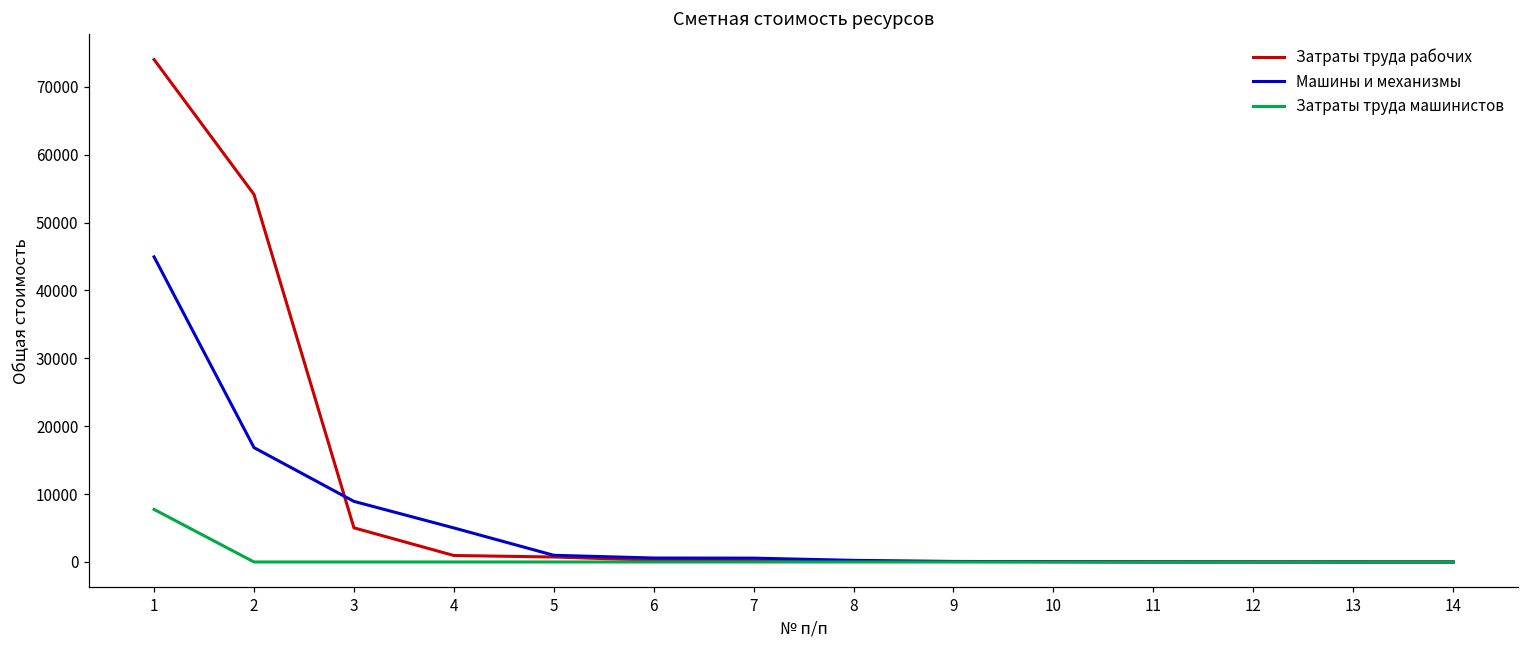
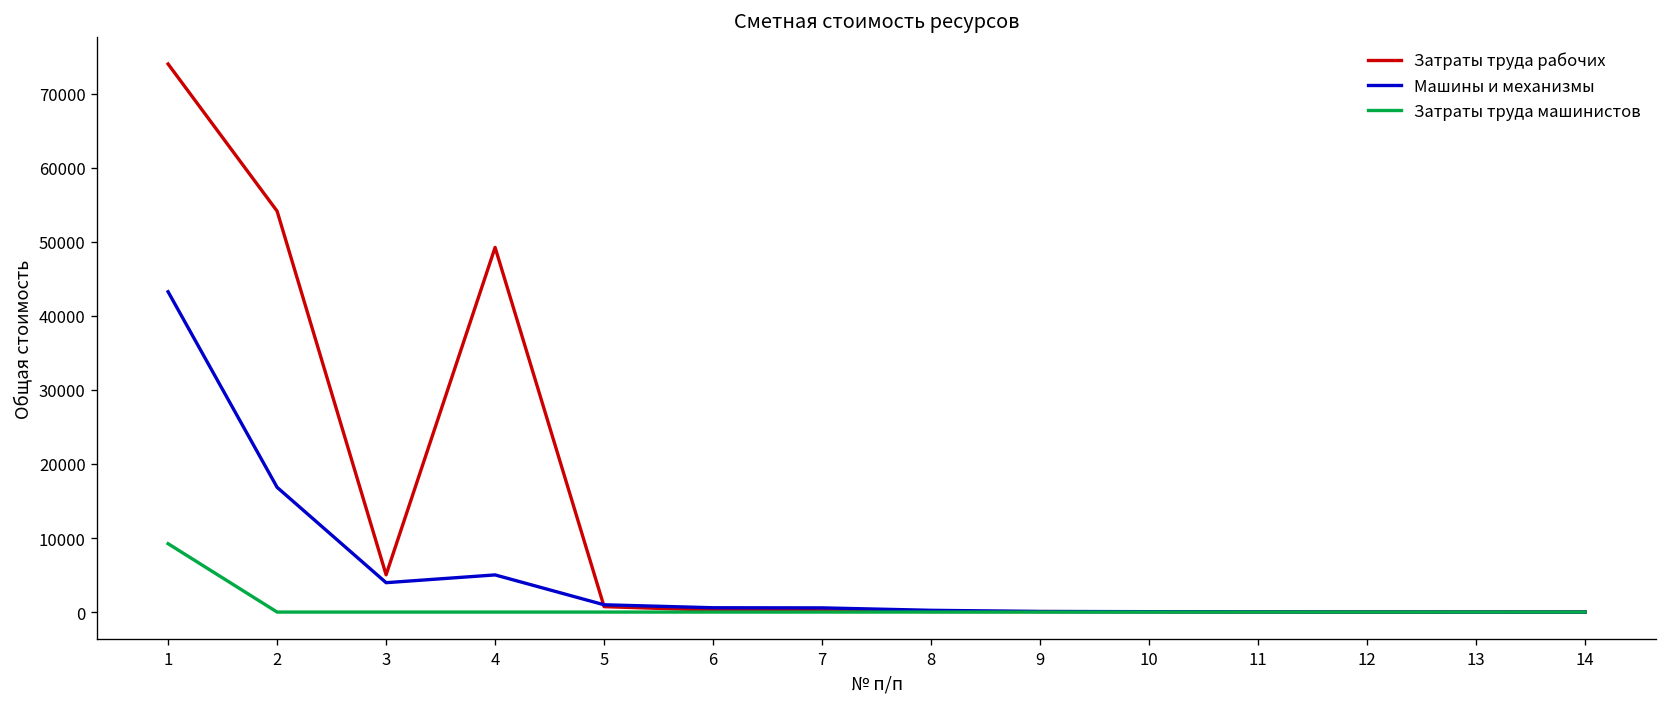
  {
    "Затраты труда рабочих": {
      "1": 74000,
      "2": 54000,
      "3": 5000,
-     "4": 1000
+     "4": 49000
    },
    "Машины и механизмы": {
-     "1": 45000,
+     "1": 43000,
      "2": 17000,
-     "3": 9000,
+     "3": 4000,
      "4": 5000
    },
    "Затраты труда машинистов": {
-     "1": 8000,
+     "1": 9000,
      "2": 0,
      "3": 0,
      "4": 0,
      "5": 0
    }
  }
